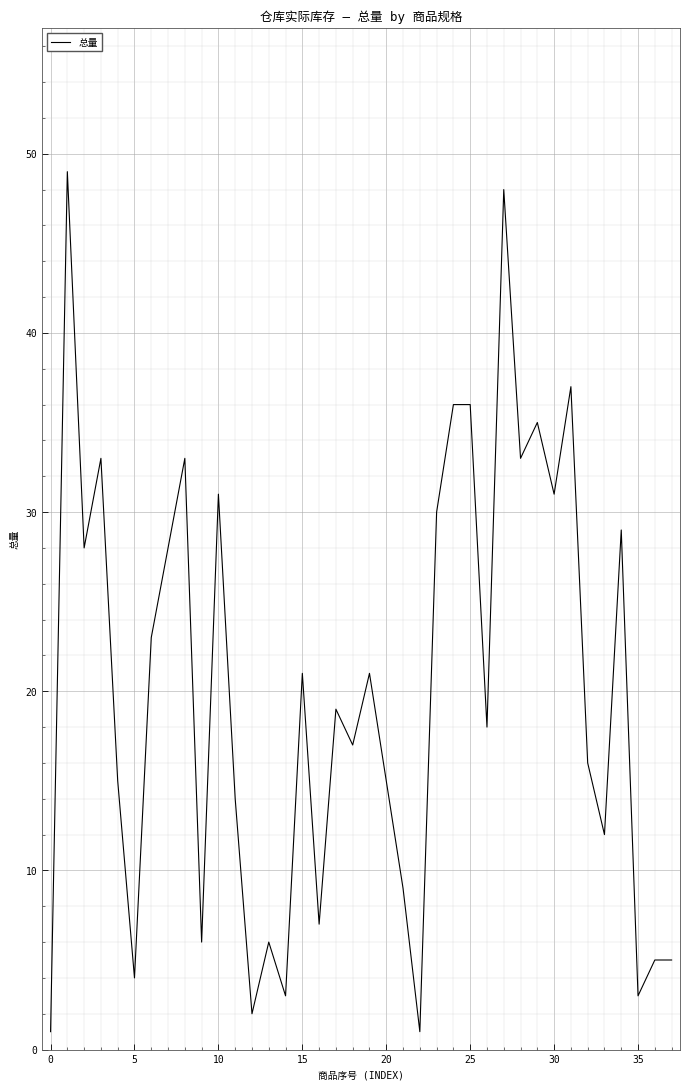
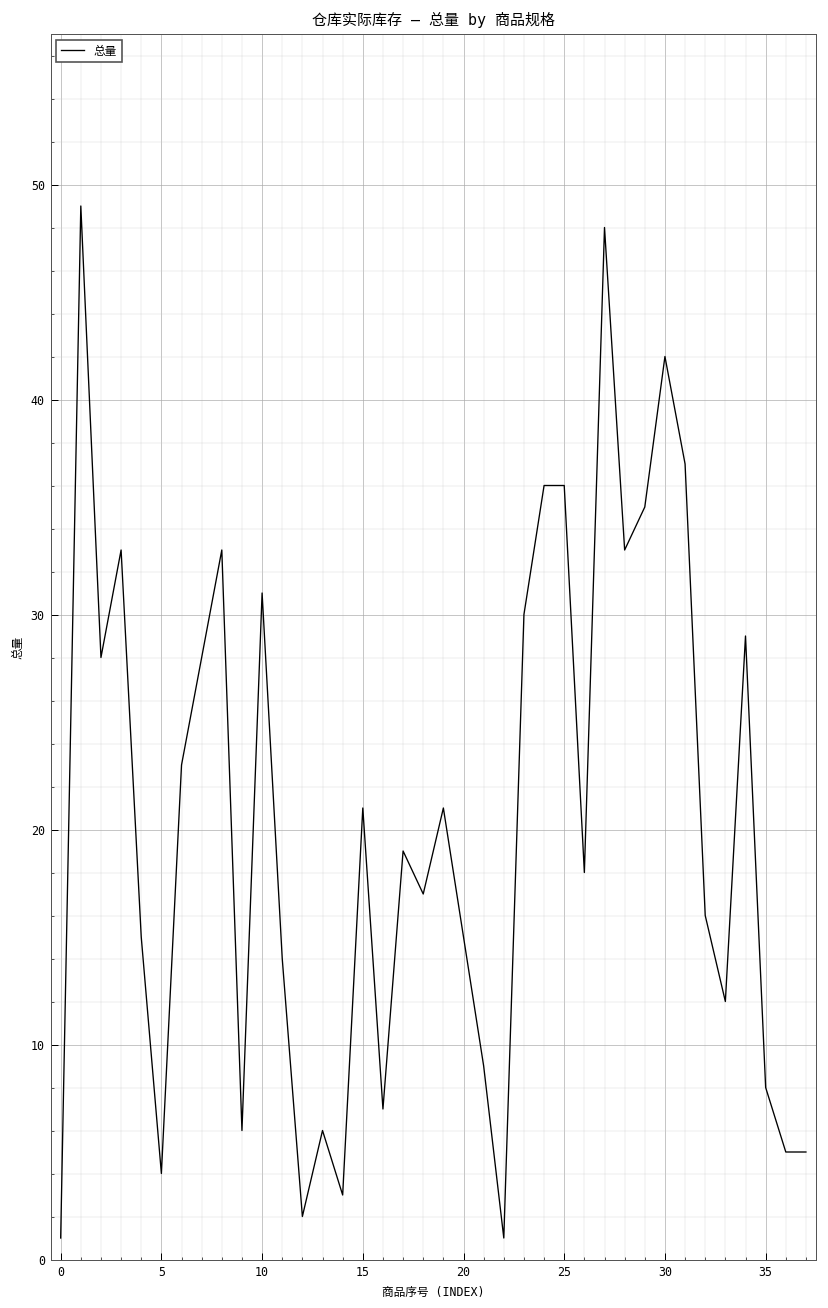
  {
    "0": 1,
    "5": 4,
    "10": 31,
    "15": 21,
    "20": 15,
    "25": 36,
-   "30": 31,
-   "35": 3
+   "30": 42,
+   "35": 8
  }
